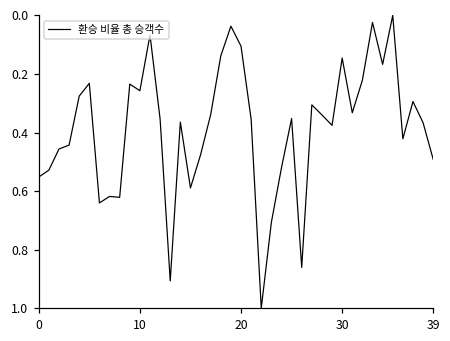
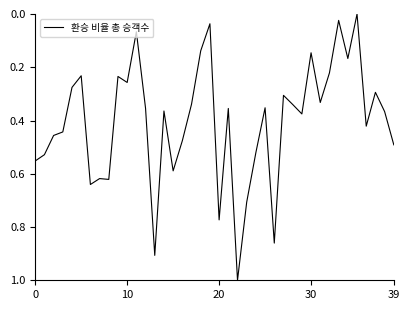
  {
    "0": 0.55,
    "10": 0.26,
-   "20": 0.11,
+   "20": 0.77,
    "30": 0.15,
    "39": 0.49
  }
